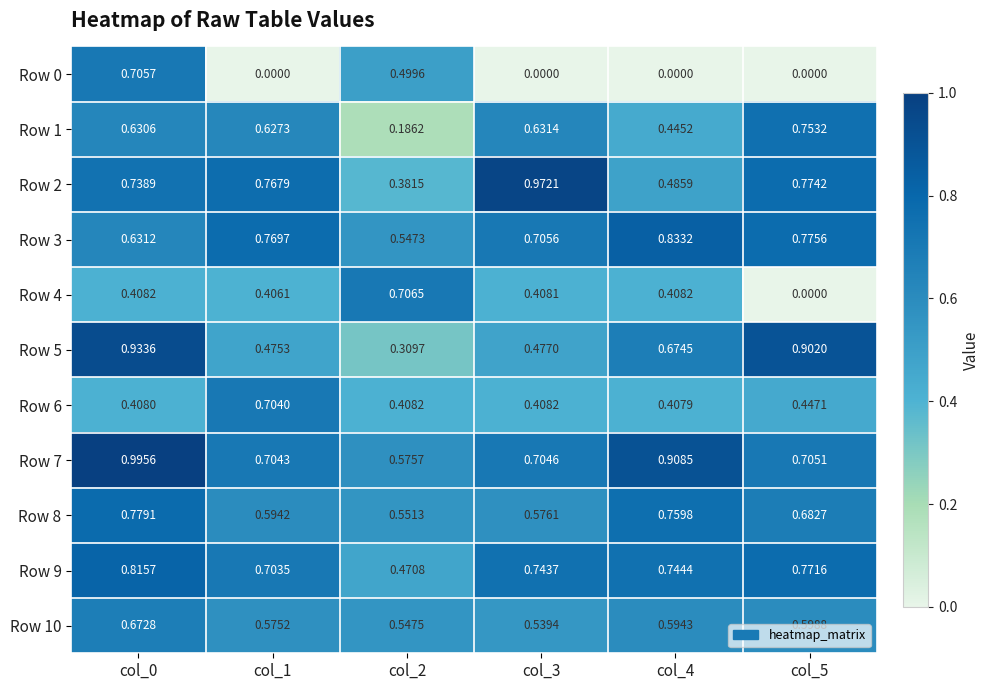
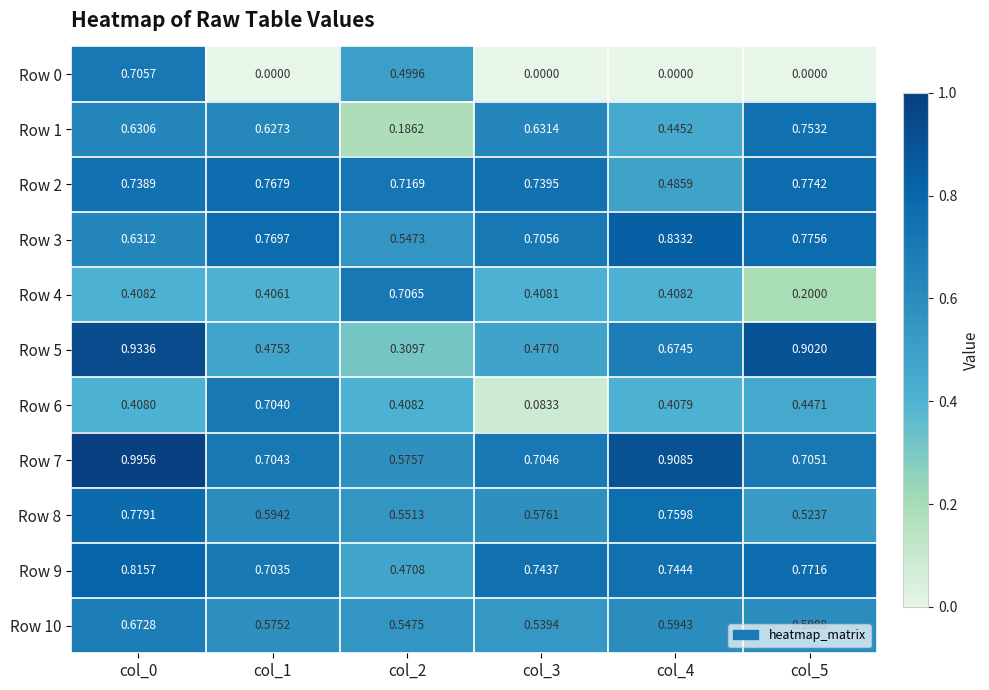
  {
    "Row 0": {
      "col_0": 0.7057,
      "col_1": 0.0000,
      "col_2": 0.4996,
      "col_3": 0.0000,
      "col_4": 0.0000,
      "col_5": 0.0000
    },
    "Row 1": {
      "col_0": 0.6306,
      "col_1": 0.6273,
      "col_2": 0.1862,
      "col_3": 0.6314,
      "col_4": 0.4452,
      "col_5": 0.7532
    },
    "Row 2": {
      "col_0": 0.7389,
      "col_1": 0.7679,
-     "col_2": 0.3815,
-     "col_3": 0.9721,
+     "col_2": 0.7169,
+     "col_3": 0.7395,
      "col_4": 0.4859,
      "col_5": 0.7742
    },
    "Row 3": {
      "col_0": 0.6312,
      "col_1": 0.7697,
      "col_2": 0.5473,
      "col_3": 0.7056,
      "col_4": 0.8332,
      "col_5": 0.7756
    },
    "Row 4": {
      "col_0": 0.4082,
      "col_1": 0.4061,
      "col_2": 0.7065,
      "col_3": 0.4081,
      "col_4": 0.4082,
-     "col_5": 0.0000
+     "col_5": 0.2000
    },
    "Row 5": {
      "col_0": 0.9336,
      "col_1": 0.4753,
      "col_2": 0.3097,
      "col_3": 0.4770,
      "col_4": 0.6745,
      "col_5": 0.9020
    },
    "Row 6": {
      "col_0": 0.4080,
      "col_1": 0.7040,
      "col_2": 0.4082,
-     "col_3": 0.4082,
+     "col_3": 0.0833,
      "col_4": 0.4079,
      "col_5": 0.4471
    },
    "Row 7": {
      "col_0": 0.9956,
      "col_1": 0.7043,
      "col_2": 0.5757,
      "col_3": 0.7046,
      "col_4": 0.9085,
      "col_5": 0.7051
    },
    "Row 8": {
      "col_0": 0.7791,
      "col_1": 0.5942,
      "col_2": 0.5513,
      "col_3": 0.5761,
      "col_4": 0.7598,
-     "col_5": 0.6827
+     "col_5": 0.5237
    },
    "Row 9": {
      "col_0": 0.8157,
      "col_1": 0.7035,
      "col_2": 0.4708,
      "col_3": 0.7437,
      "col_4": 0.7444,
      "col_5": 0.7716
    },
    "Row 10": {
      "col_0": 0.6728,
      "col_1": 0.5752,
      "col_2": 0.5475,
      "col_3": 0.5394,
      "col_4": 0.5943
    }
  }
